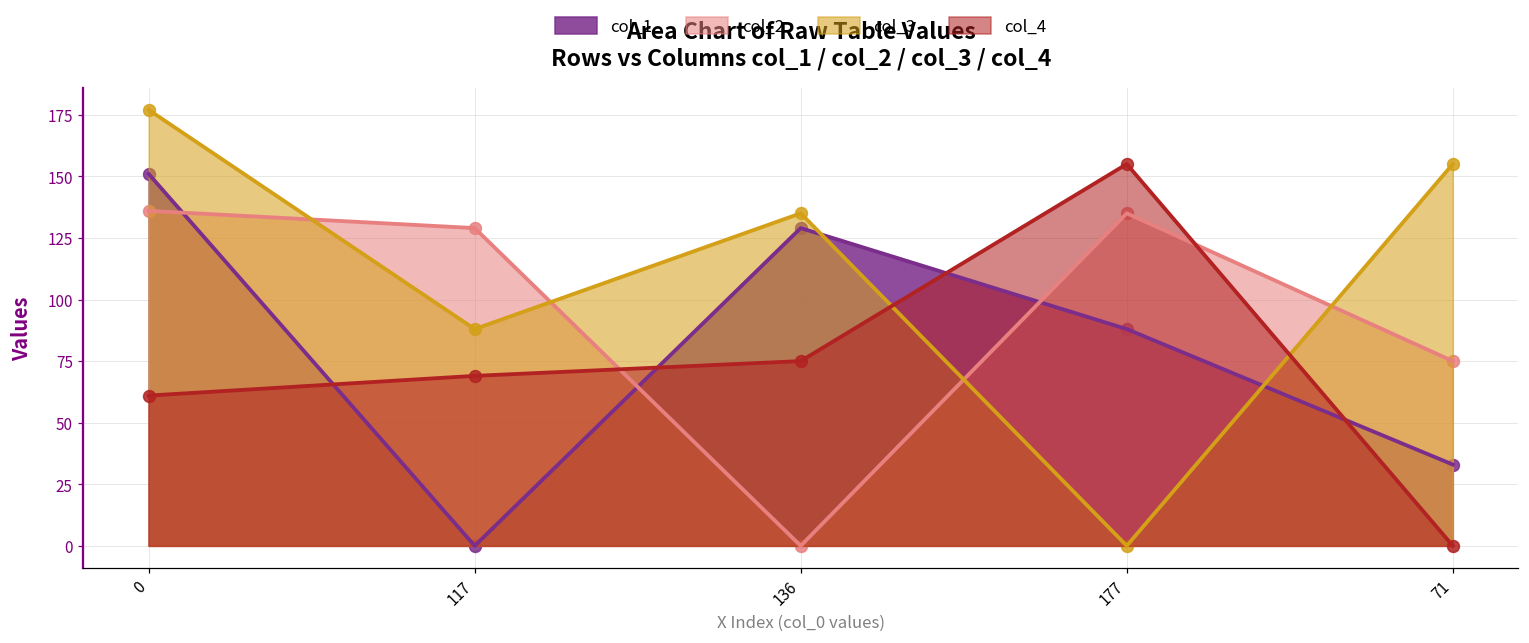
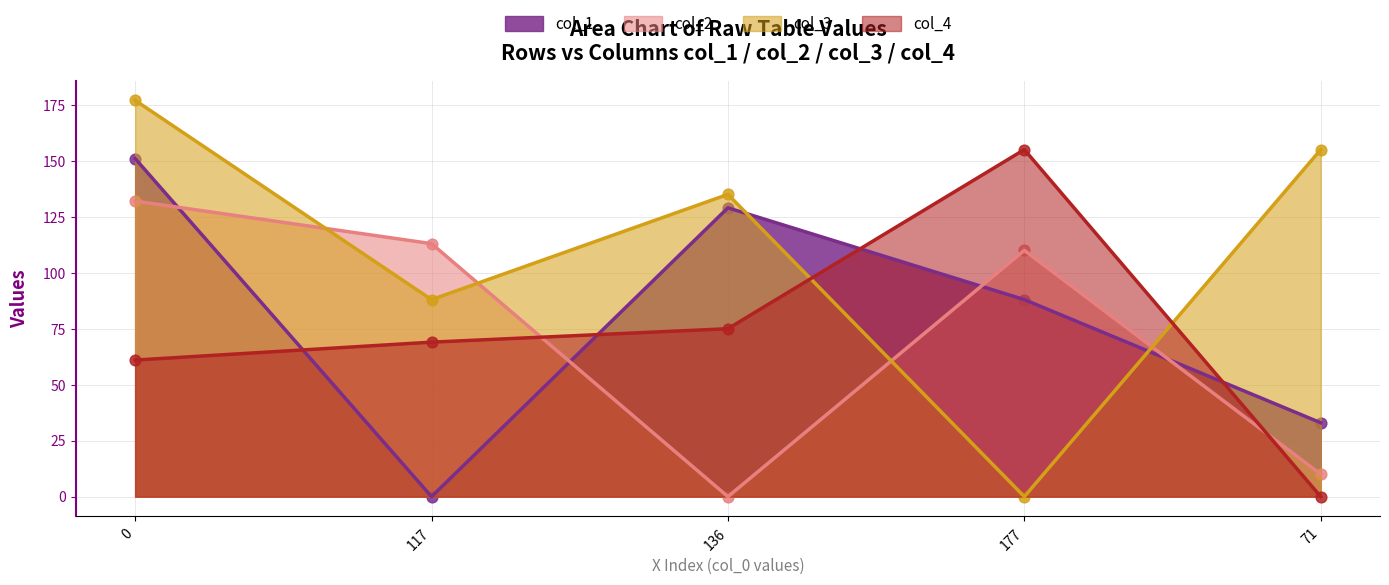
  {
    "col_1": {
      "0": 151,
      "117": 0,
      "136": 129,
      "177": 88,
      "71": 33
    },
    "col_2": {
-     "0": 136,
-     "117": 129,
+     "0": 132,
+     "117": 113,
      "136": 0,
-     "177": 135,
-     "71": 75
+     "177": 110,
+     "71": 10
    },
    "col_3": {
      "0": 177,
      "117": 88,
      "136": 135,
      "177": 0,
      "71": 155
    },
    "col_4": {
      "0": 61,
      "117": 69,
      "136": 75,
      "177": 155,
      "71": 0
    }
  }
